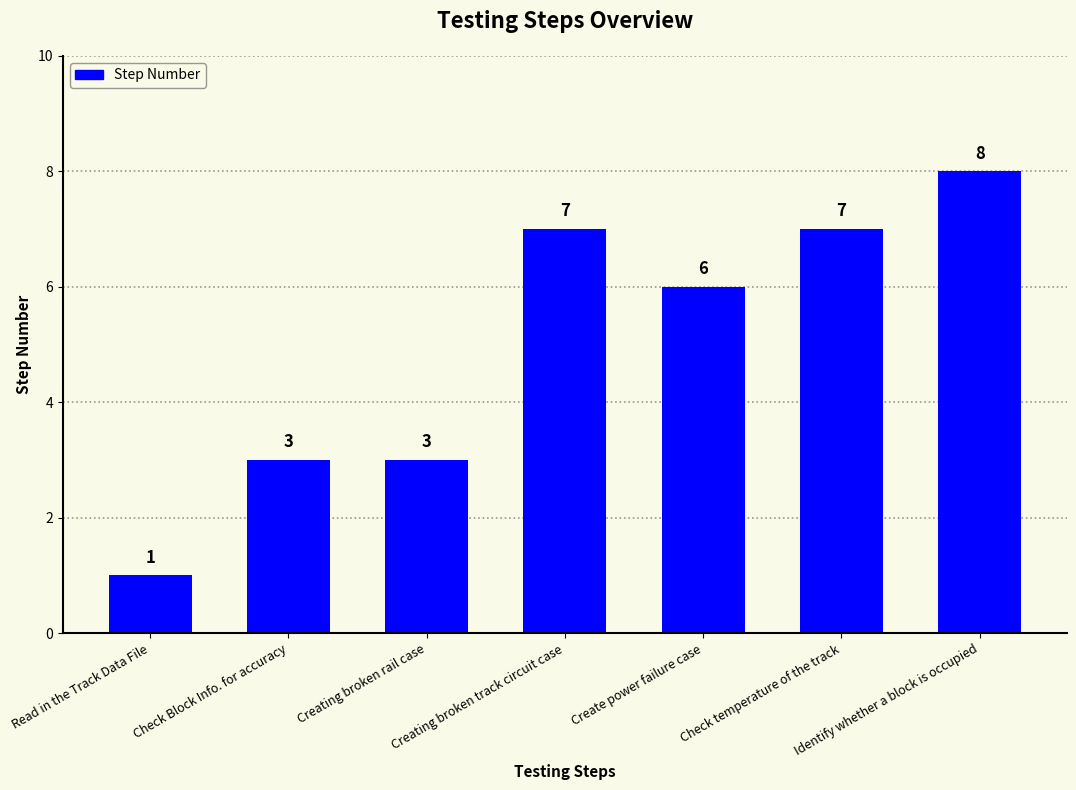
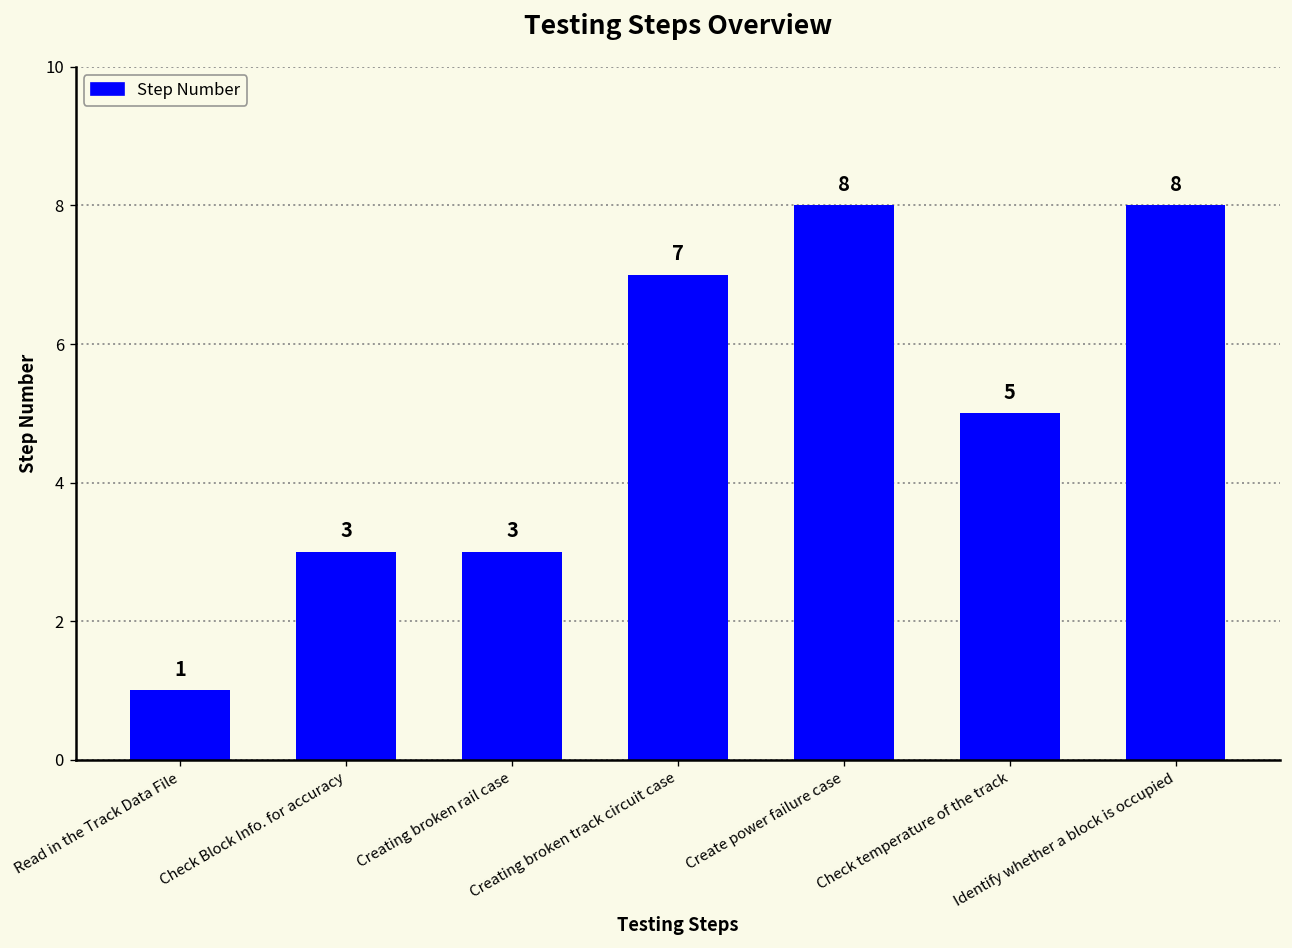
  {
    "Read in the Track Data File": 1,
    "Check Block Info. for accuracy": 3,
    "Creating broken rail case": 3,
    "Creating broken track circuit case": 7,
-   "Create power failure case": 6,
-   "Check temperature of the track": 7,
+   "Create power failure case": 8,
+   "Check temperature of the track": 5,
    "Identify whether a block is occupied": 8
  }
